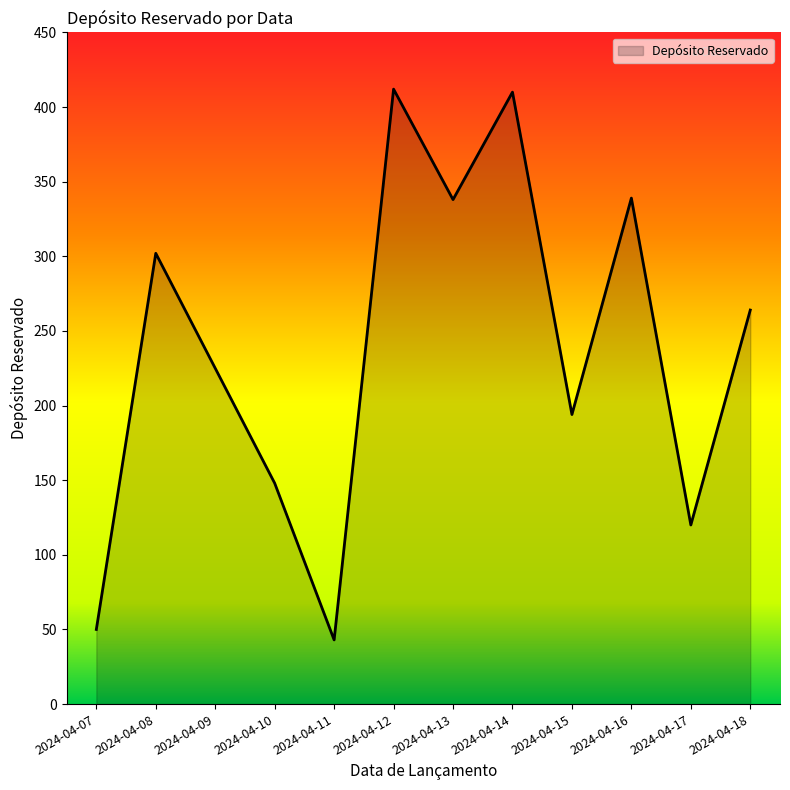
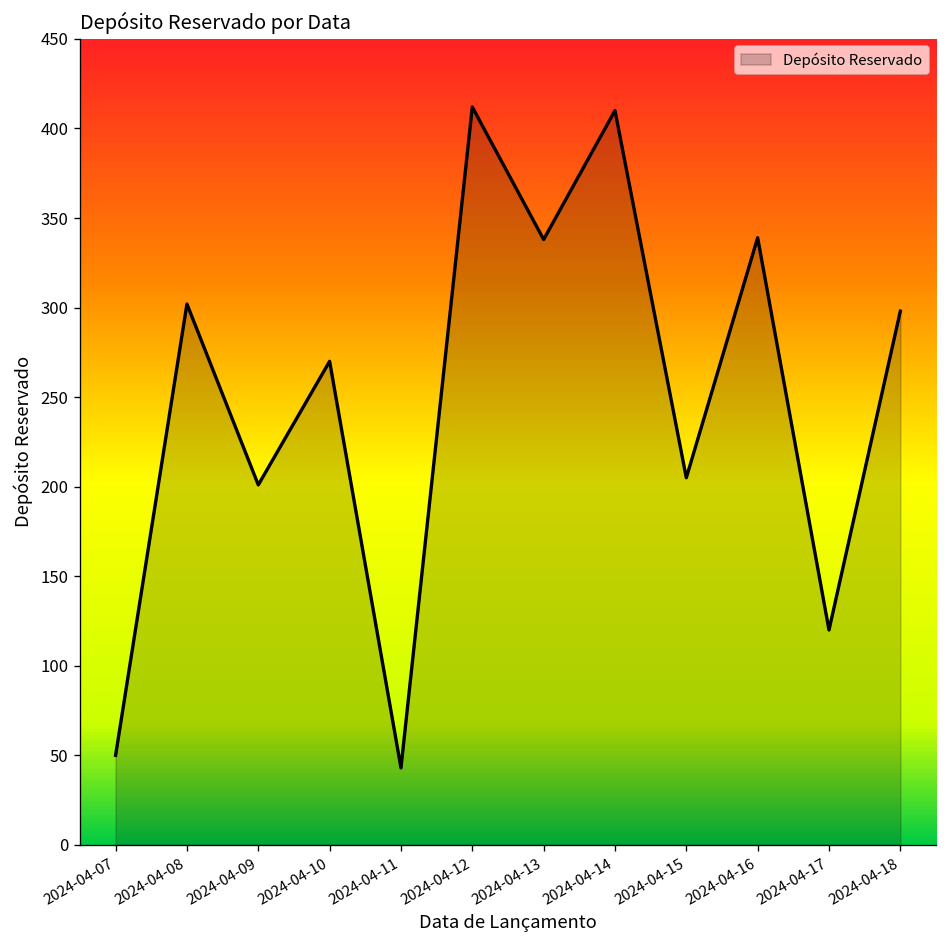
  {
    "2024-04-07": 50,
    "2024-04-08": 302,
-   "2024-04-09": 225,
-   "2024-04-10": 148,
+   "2024-04-09": 201,
+   "2024-04-10": 270,
    "2024-04-11": 43,
    "2024-04-12": 412,
    "2024-04-13": 338,
    "2024-04-14": 410,
-   "2024-04-15": 194,
+   "2024-04-15": 205,
    "2024-04-16": 339,
    "2024-04-17": 120,
-   "2024-04-18": 264
+   "2024-04-18": 298
  }
